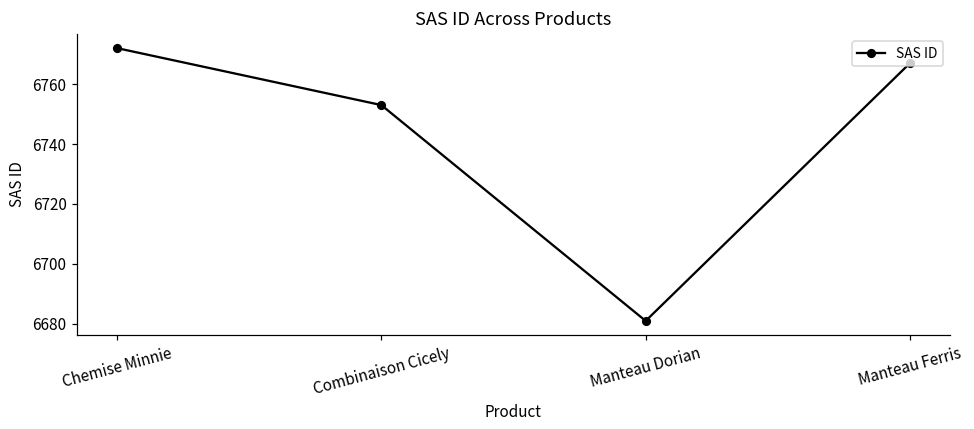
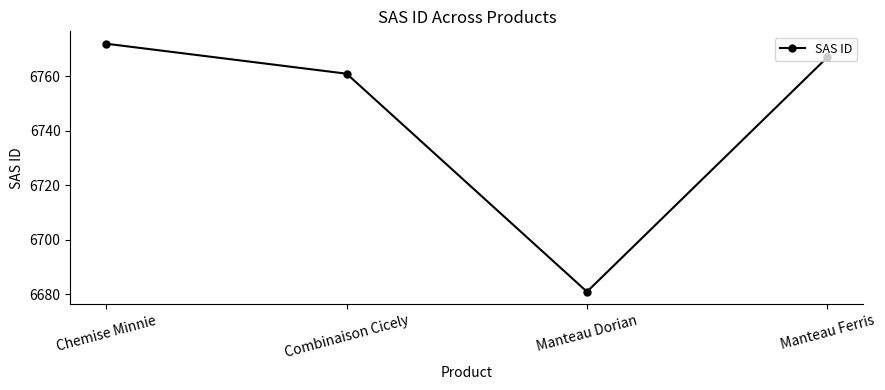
  {
    "Chemise Minnie": 6772,
-   "Combinaison Cicely": 6753,
+   "Combinaison Cicely": 6761,
    "Manteau Dorian": 6681
  }
